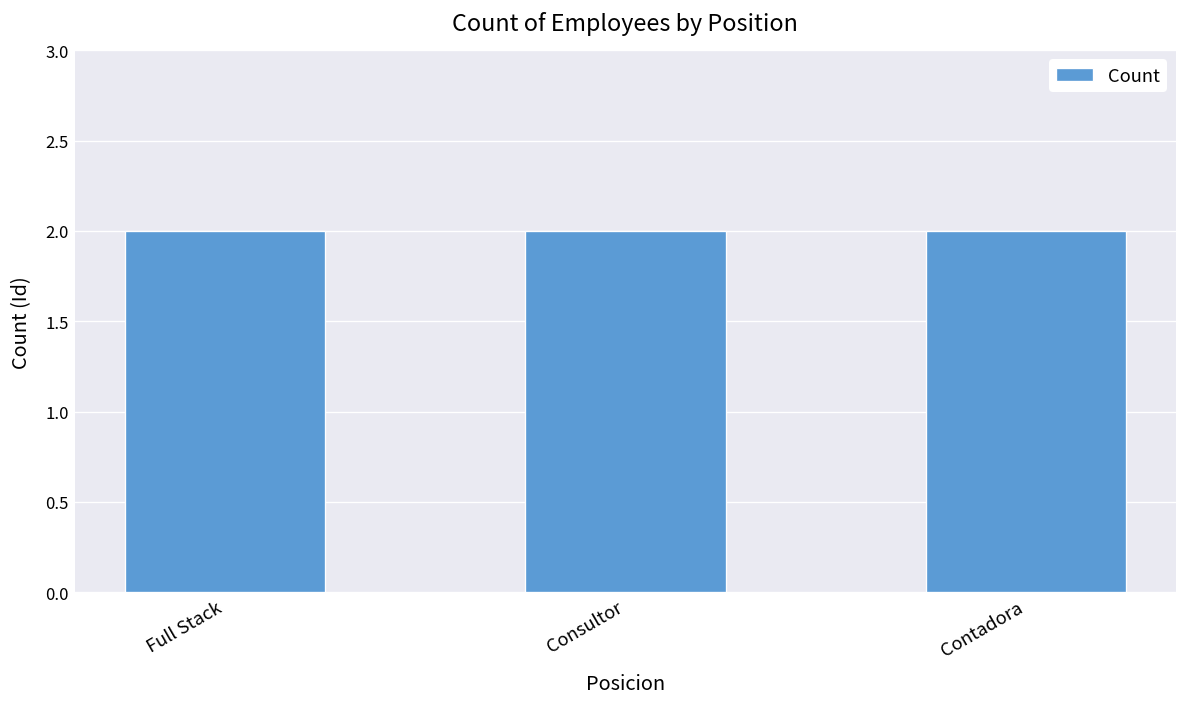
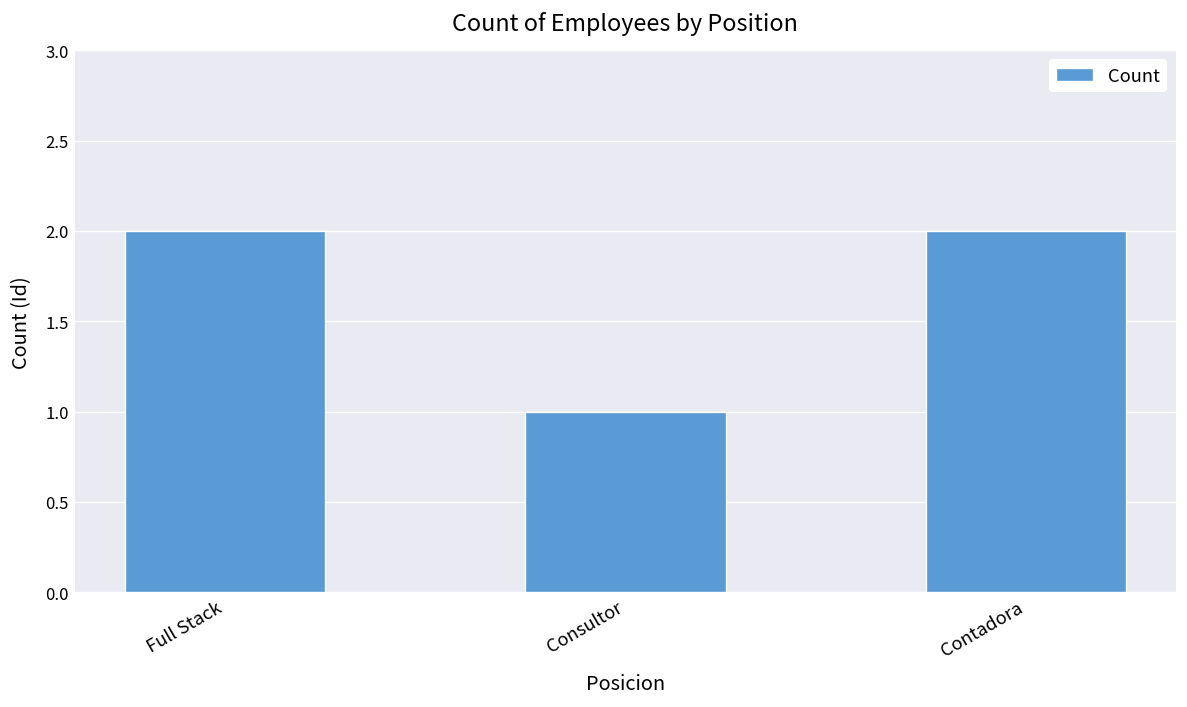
  {
    "Full Stack": 2,
-   "Consultor": 2,
+   "Consultor": 1,
    "Contadora": 2
  }
